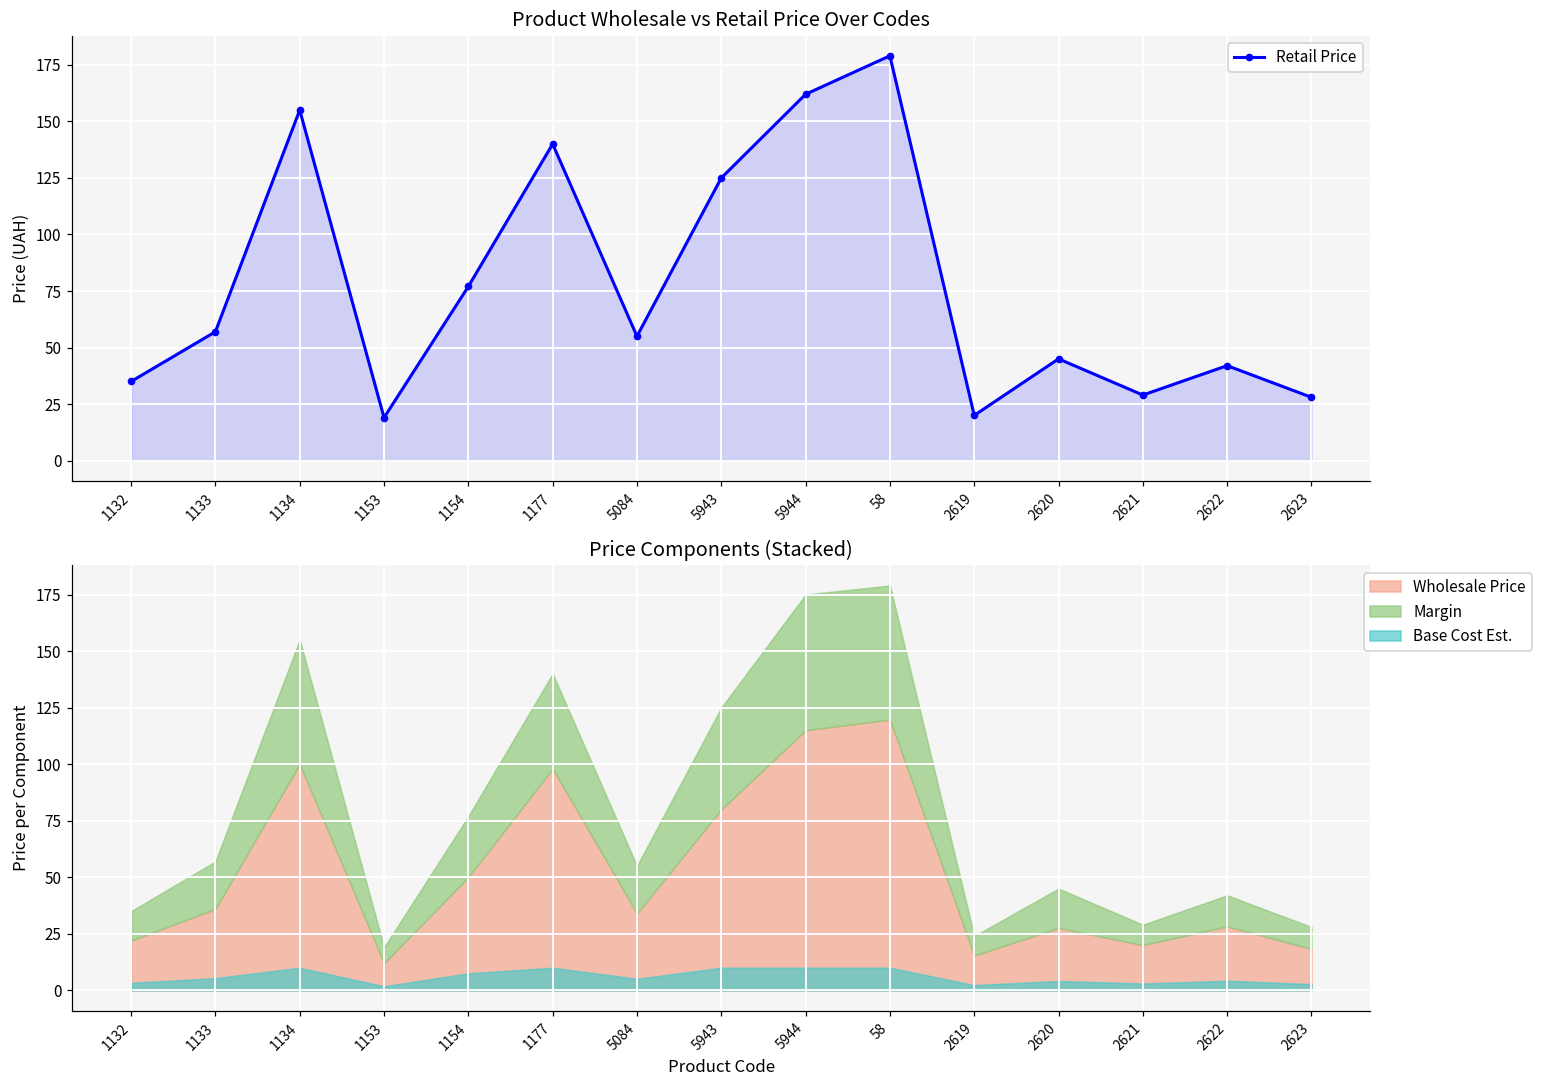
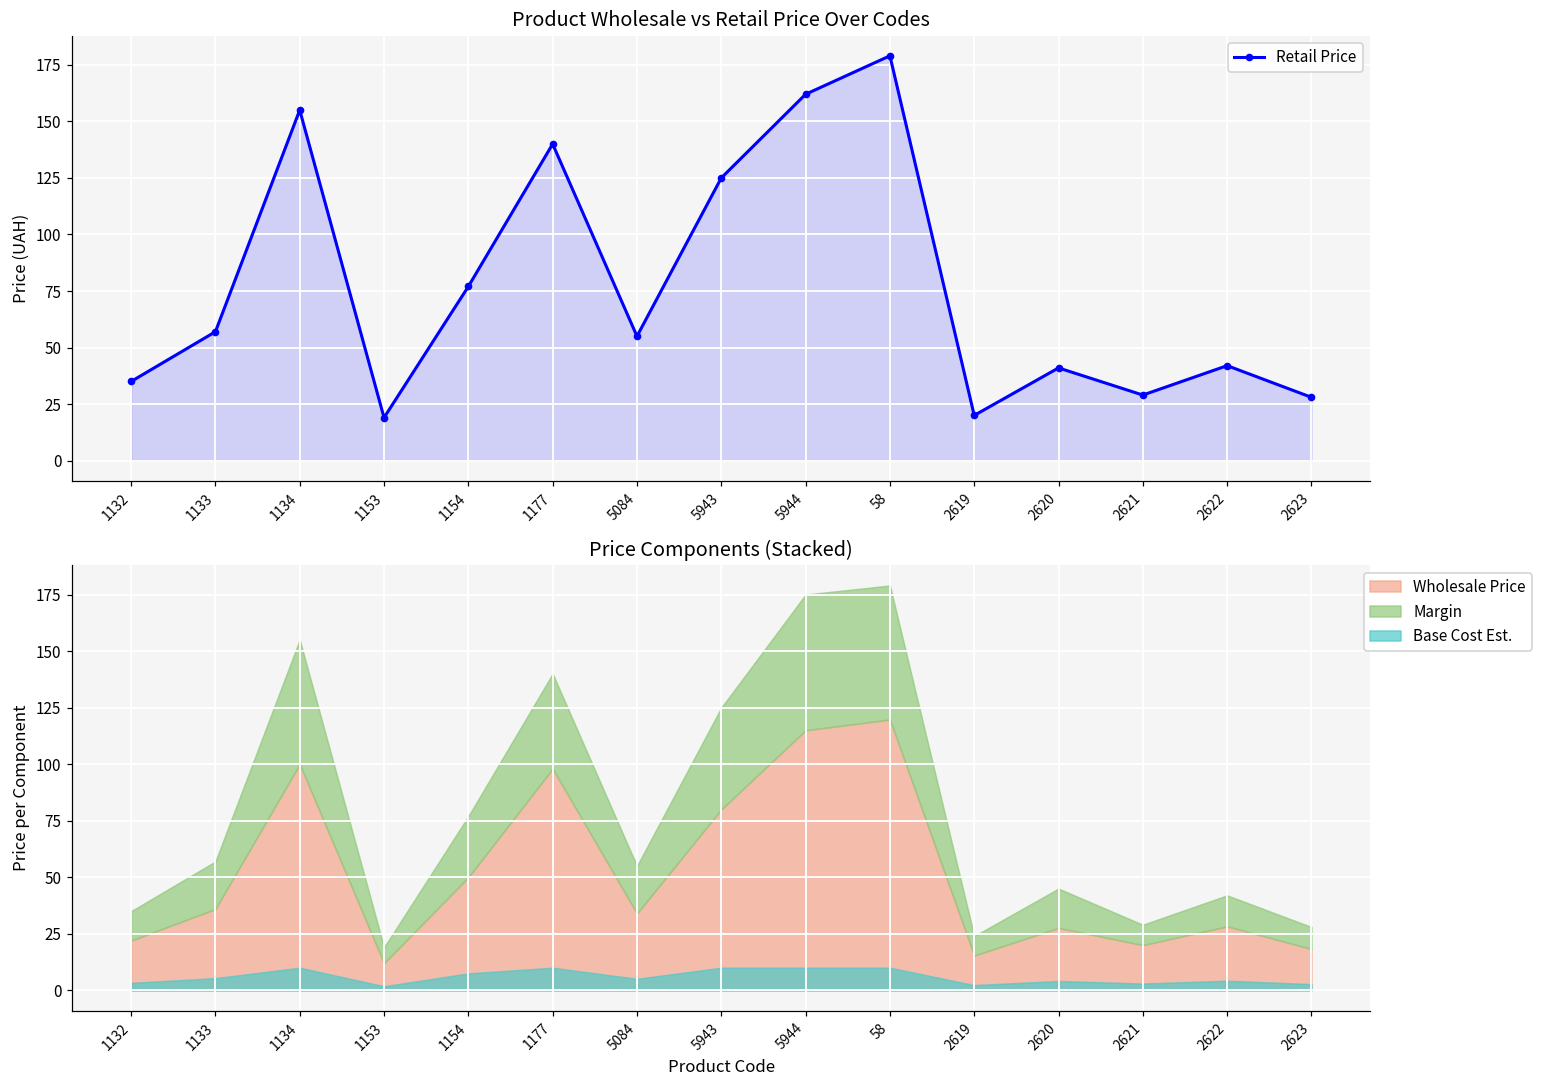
  {
    "Product Wholesale vs Retail Price Over Codes": {
      "1132": 35,
      "1133": 57,
      "1134": 155,
      "1153": 19,
      "1154": 77,
      "1177": 140,
      "5084": 55,
      "5943": 125,
      "5944": 162,
      "58": 179,
      "2619": 20,
-     "2620": 45,
+     "2620": 41,
      "2621": 29,
      "2622": 42,
      "2623": 28
    },
    "Price Components (Stacked)": {
      "Wholesale Price": {
        "1132": 22,
        "1133": 36,
        "1134": 100,
        "1153": 12,
        "1154": 50,
        "1177": 98,
        "5084": 34,
        "5943": 80,
        "5944": 115,
        "58": 120,
        "2619": 15,
        "2620": 28,
        "2621": 20,
        "2622": 28,
        "2623": 18
      },
      "Base Cost Est.": {
        "1132": 3,
        "1133": 5,
        "1134": 10,
        "1153": 2,
        "1154": 8,
        "1177": 10,
        "5084": 5,
        "5943": 10,
        "5944": 10,
        "58": 10,
        "2619": 2,
        "2620": 4,
        "2621": 3,
        "2622": 4,
        "2623": 3
      }
    }
  }
